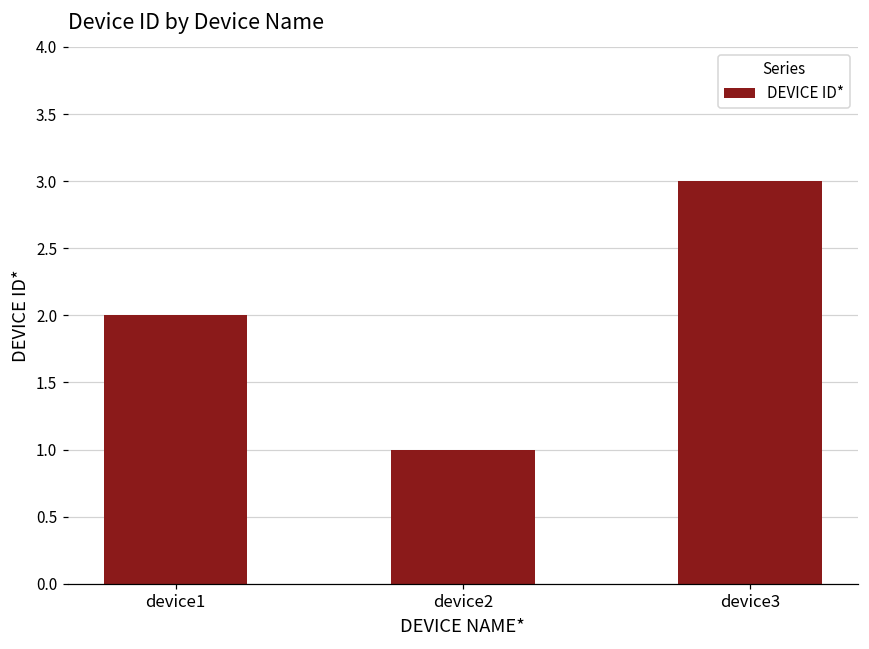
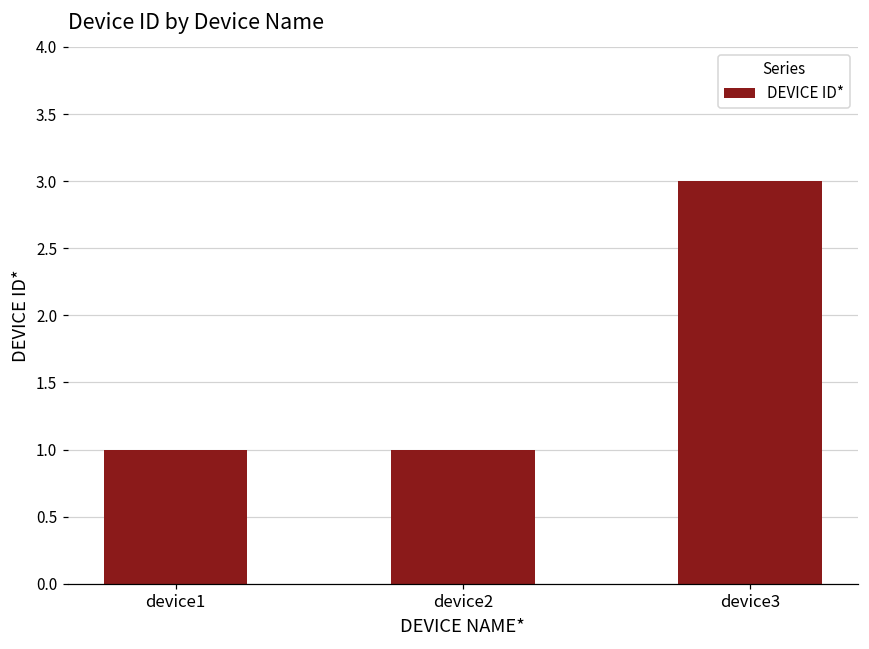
  {
-   "device1": 2,
+   "device1": 1,
    "device2": 1,
    "device3": 3
  }
